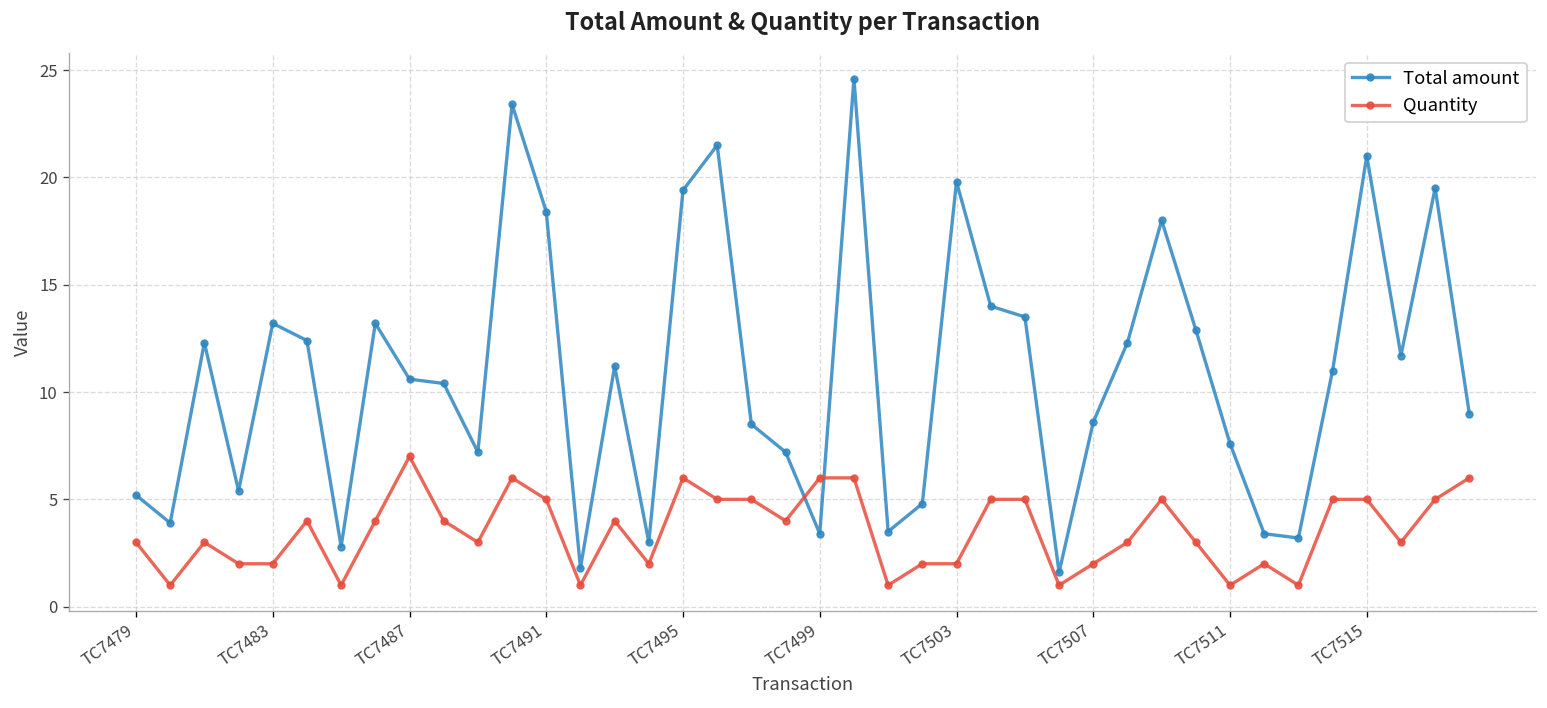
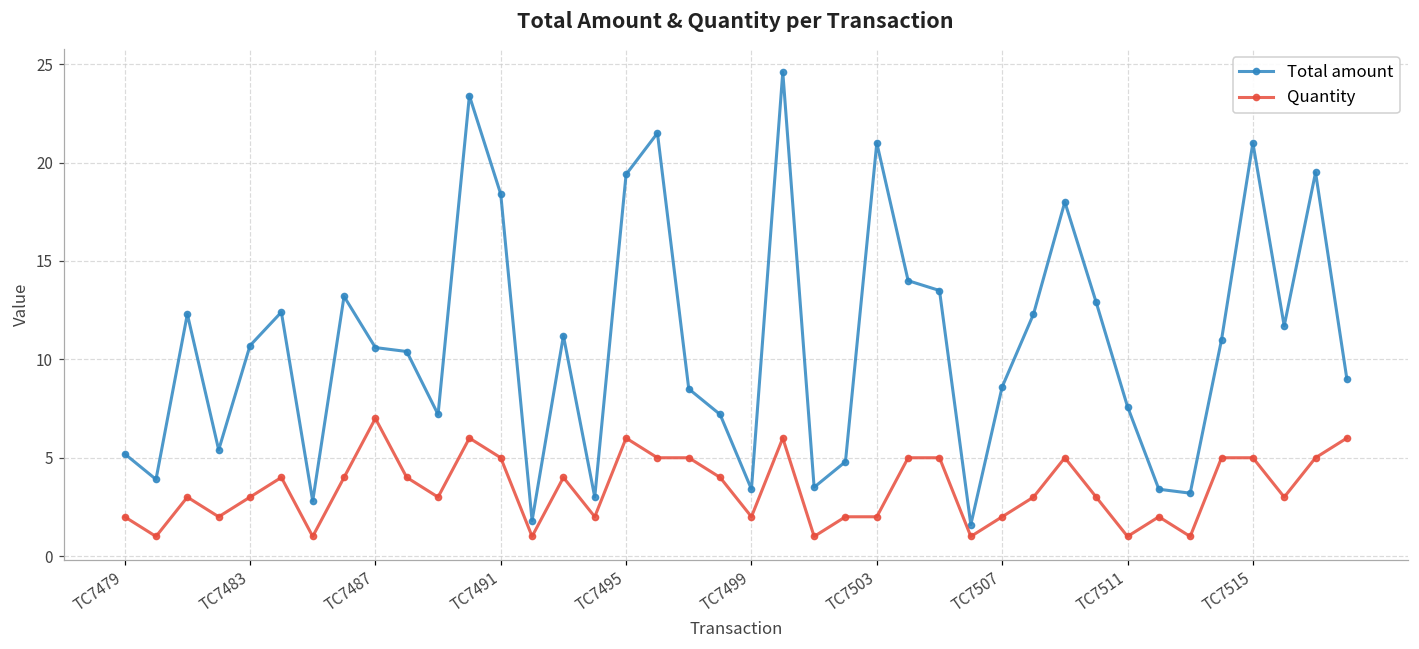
  {
    "Total amount": {
      "TC7479": 5.2,
-     "TC7483": 13.2,
+     "TC7483": 10.7,
      "TC7487": 10.6,
      "TC7491": 18.4,
      "TC7495": 19.4,
      "TC7499": 3.4,
-     "TC7503": 19.8,
+     "TC7503": 21.0,
      "TC7507": 8.6,
      "TC7511": 7.6,
      "TC7515": 21.0
    },
    "Quantity": {
-     "TC7479": 3,
-     "TC7483": 2,
+     "TC7479": 2,
+     "TC7483": 3,
      "TC7487": 7,
      "TC7491": 5,
      "TC7495": 6,
-     "TC7499": 6,
+     "TC7499": 2,
      "TC7503": 2,
      "TC7507": 2,
      "TC7511": 1,
      "TC7515": 5
    }
  }
